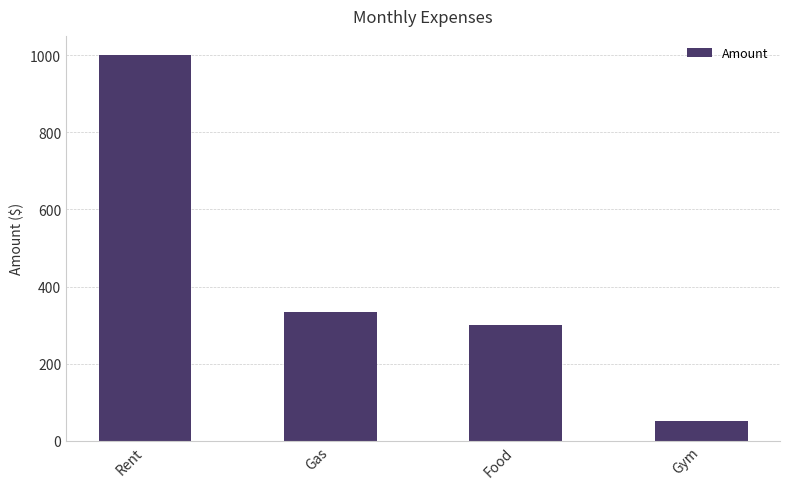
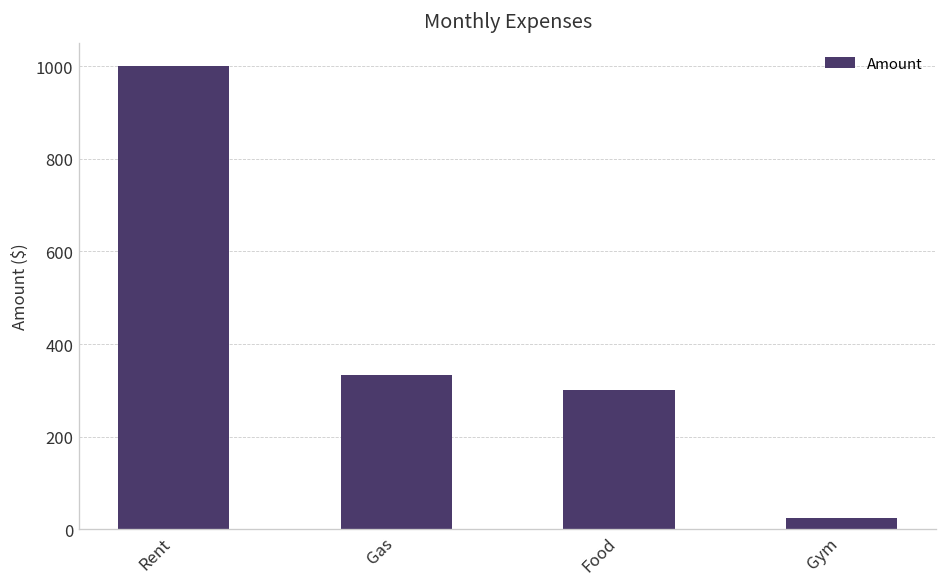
  {
    "Rent": 1000,
    "Gas": 330,
    "Food": 300,
-   "Gym": 50
+   "Gym": 20
  }
